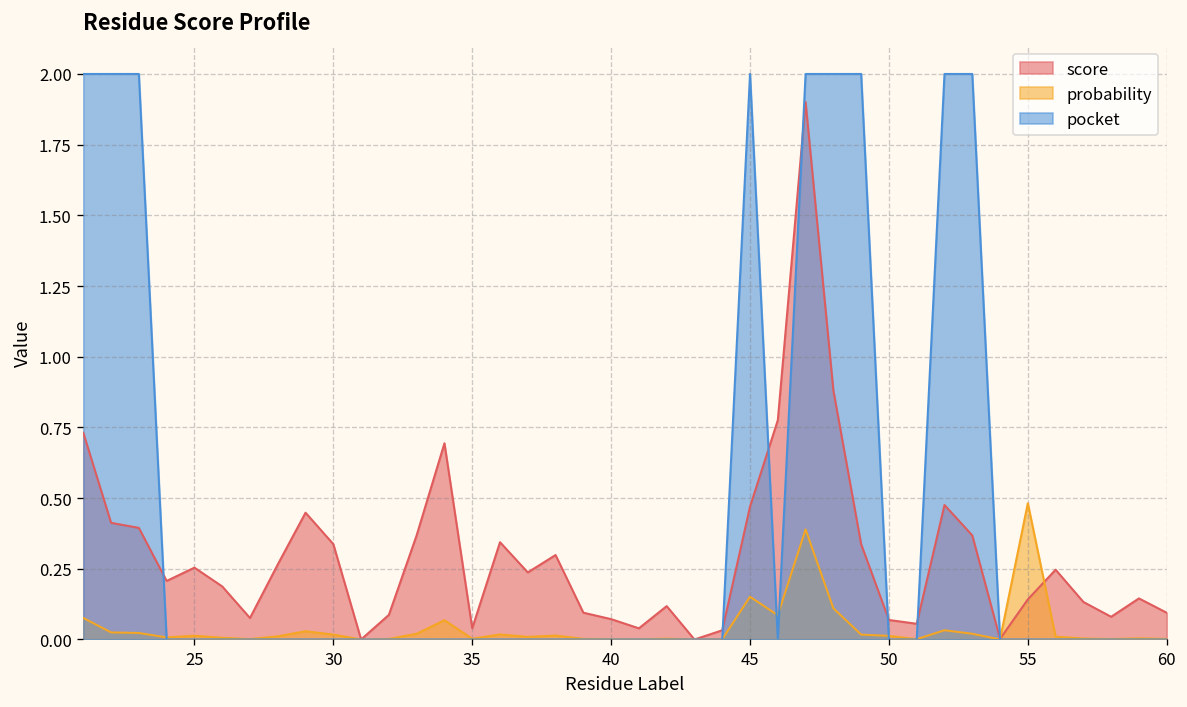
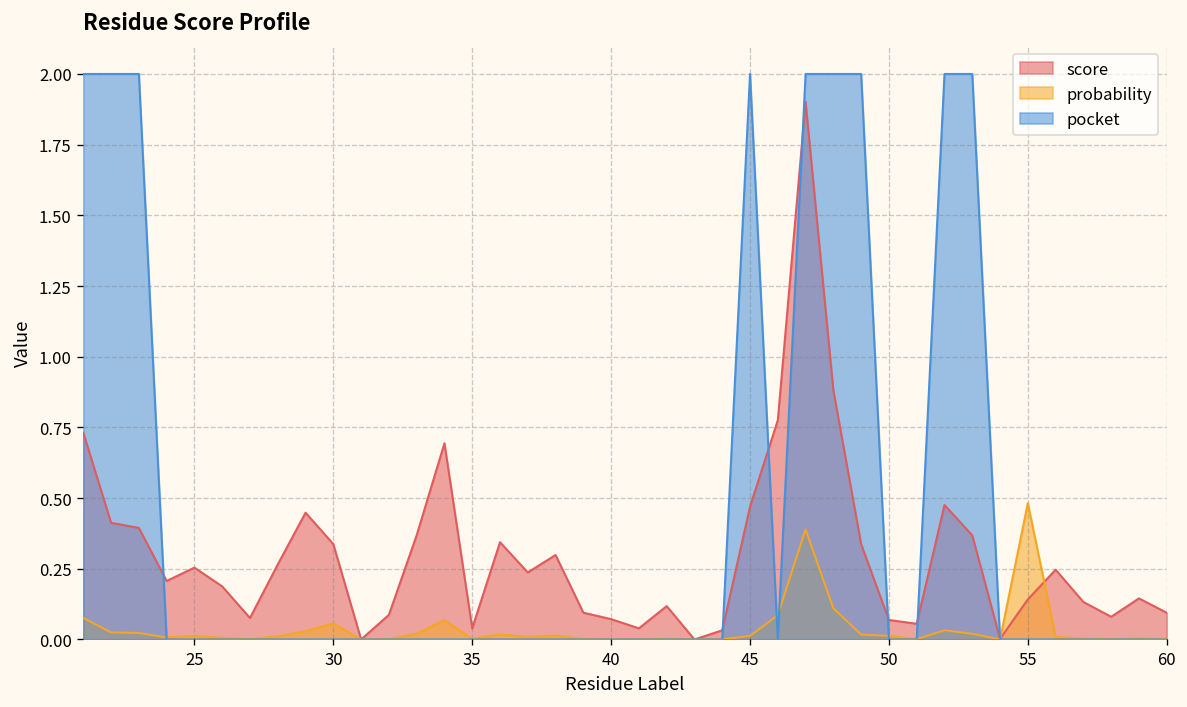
  {
    "score": {
      "25": 0.25,
      "30": 0.34,
      "35": 0.04,
      "40": 0.07,
      "45": 0.47,
      "50": 0.07,
      "55": 0.14,
      "60": 0.09
    },
    "probability": {
      "25": 0.01,
-     "30": 0.02,
-     "45": 0.15,
+     "30": 0.06,
+     "45": 0.01,
      "50": 0.01,
      "55": 0.48
    },
    "pocket": {
      "25": 0.00,
      "30": 0.00,
      "45": 2.00,
      "50": 0.00,
      "55": 0.00
    }
  }
